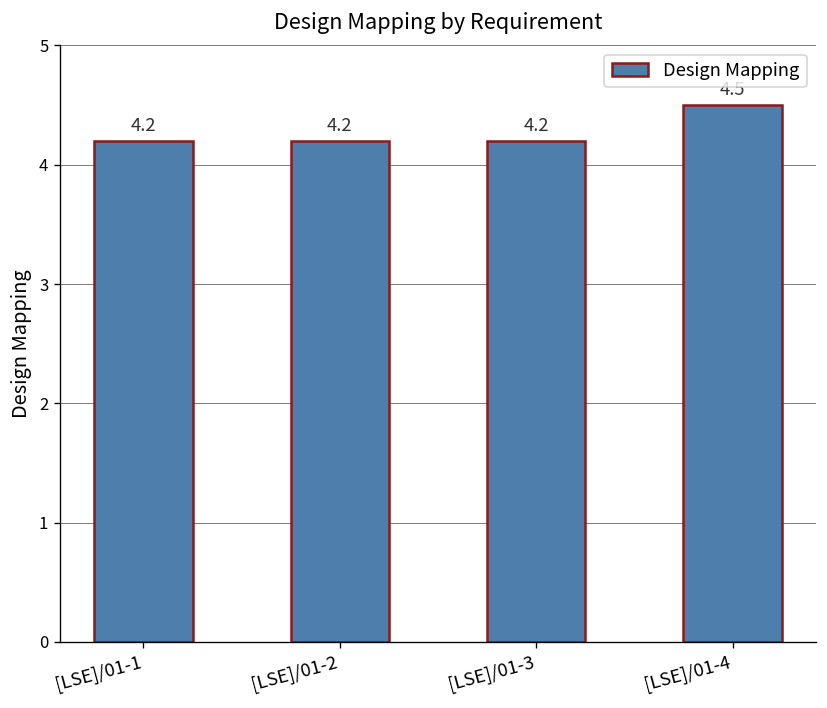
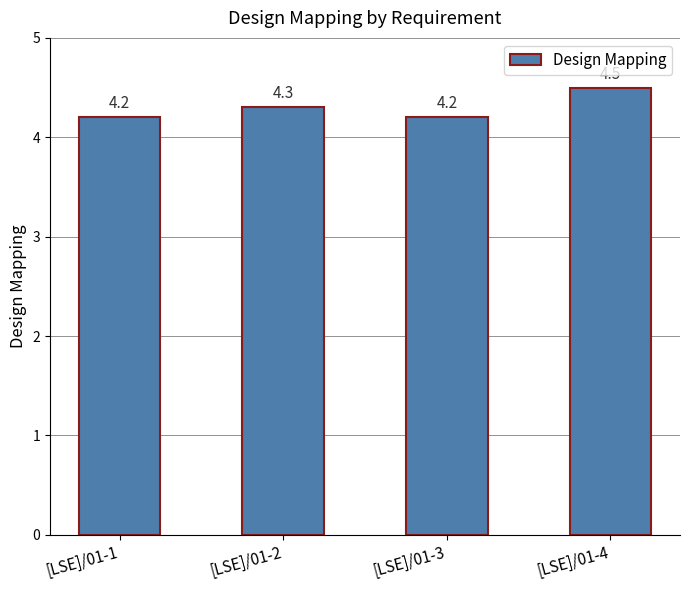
  {
    "[LSE]/01-1": 4.2,
-   "[LSE]/01-2": 4.2,
+   "[LSE]/01-2": 4.3,
    "[LSE]/01-3": 4.2
  }
